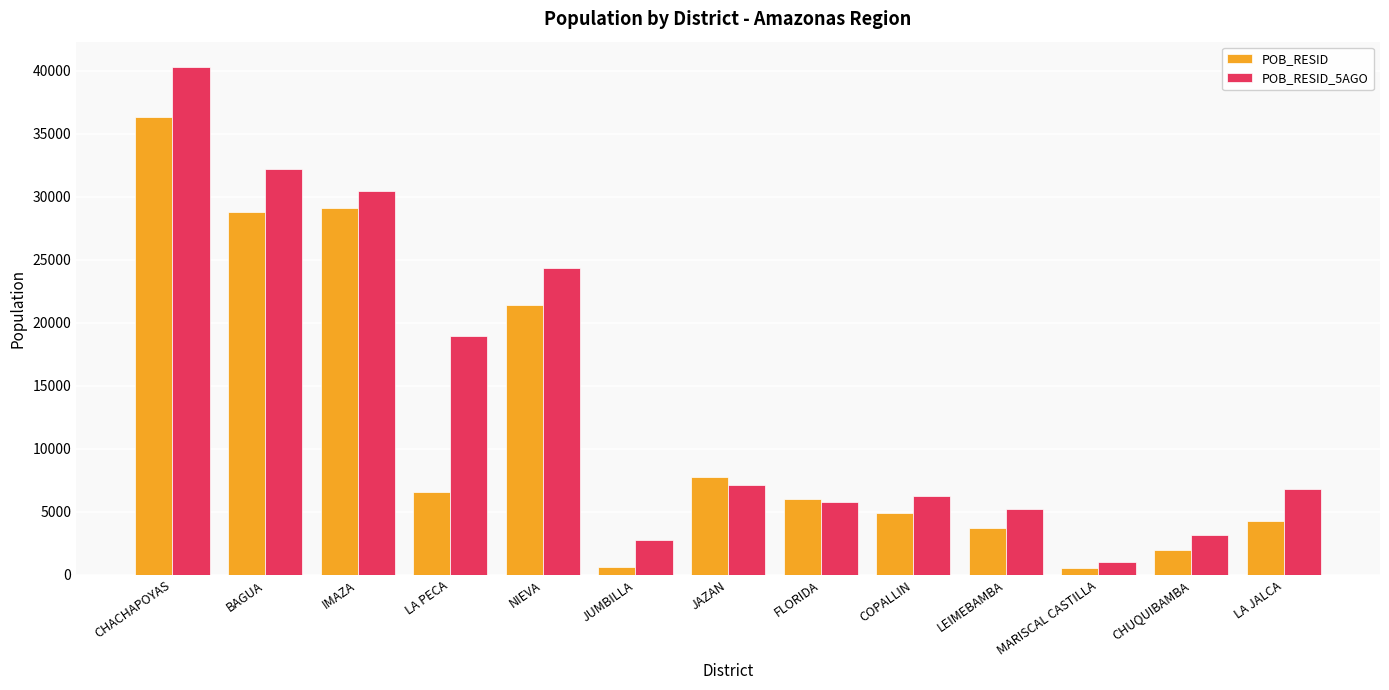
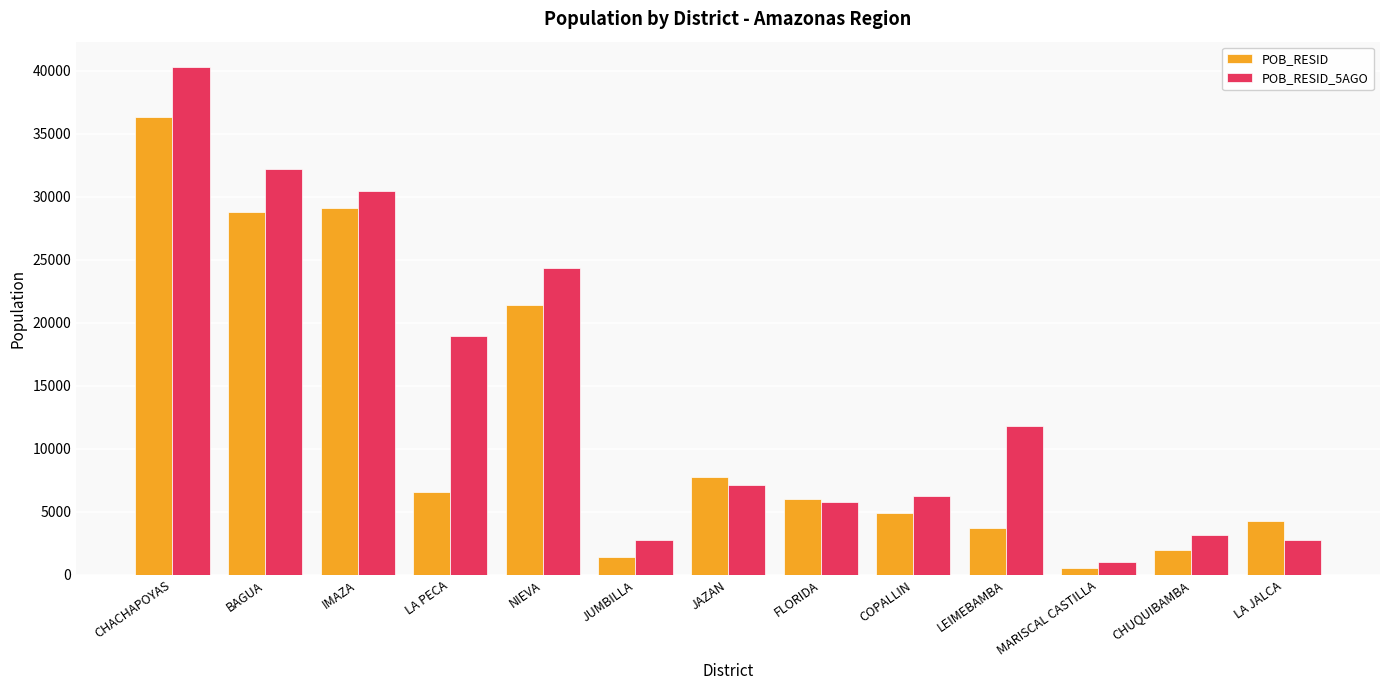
  {
    "POB_RESID": {
      "CHACHAPOYAS": 36300,
      "BAGUA": 28800,
      "IMAZA": 29100,
      "LA PECA": 6600,
      "NIEVA": 21400,
-     "JUMBILLA": 700,
+     "JUMBILLA": 1400,
      "JAZAN": 7800,
      "FLORIDA": 6000,
      "COPALLIN": 4900,
      "LEIMEBAMBA": 3700,
      "MARISCAL CASTILLA": 500,
      "CHUQUIBAMBA": 2000,
      "LA JALCA": 4300
    },
    "POB_RESID_5AGO": {
      "CHACHAPOYAS": 40300,
      "BAGUA": 32200,
      "IMAZA": 30500,
      "LA PECA": 19000,
      "NIEVA": 24400,
      "JUMBILLA": 2700,
      "JAZAN": 7100,
      "FLORIDA": 5800,
      "COPALLIN": 6300,
-     "LEIMEBAMBA": 5200,
+     "LEIMEBAMBA": 11800,
      "MARISCAL CASTILLA": 1000,
      "CHUQUIBAMBA": 3200,
-     "LA JALCA": 6800
+     "LA JALCA": 2700
    }
  }
